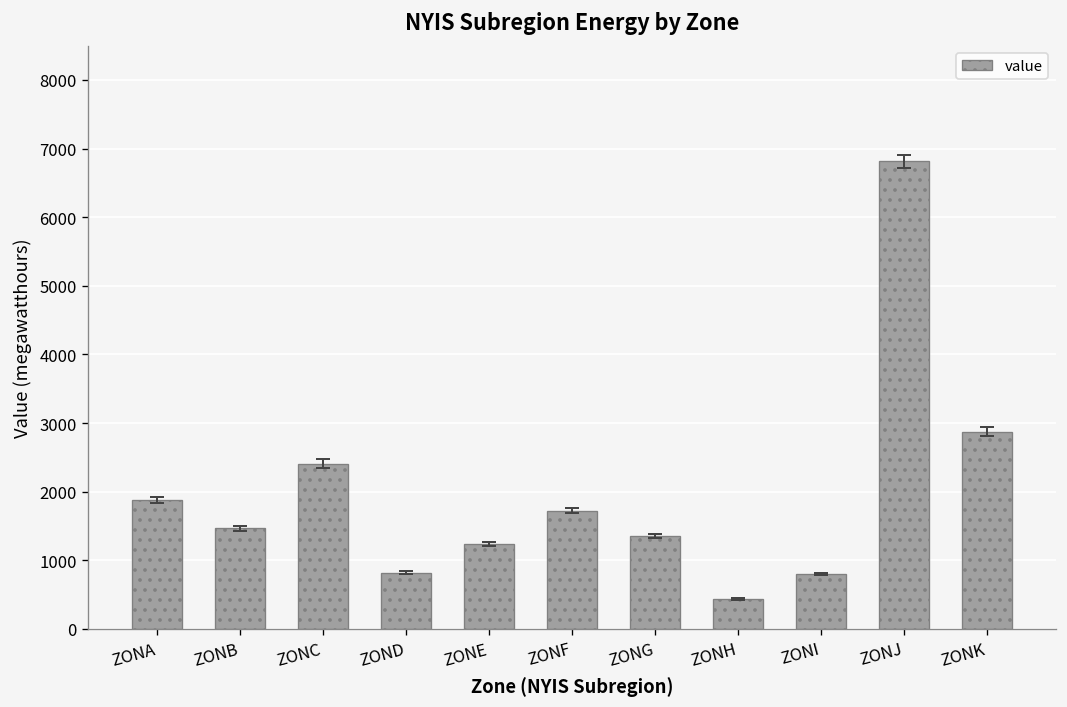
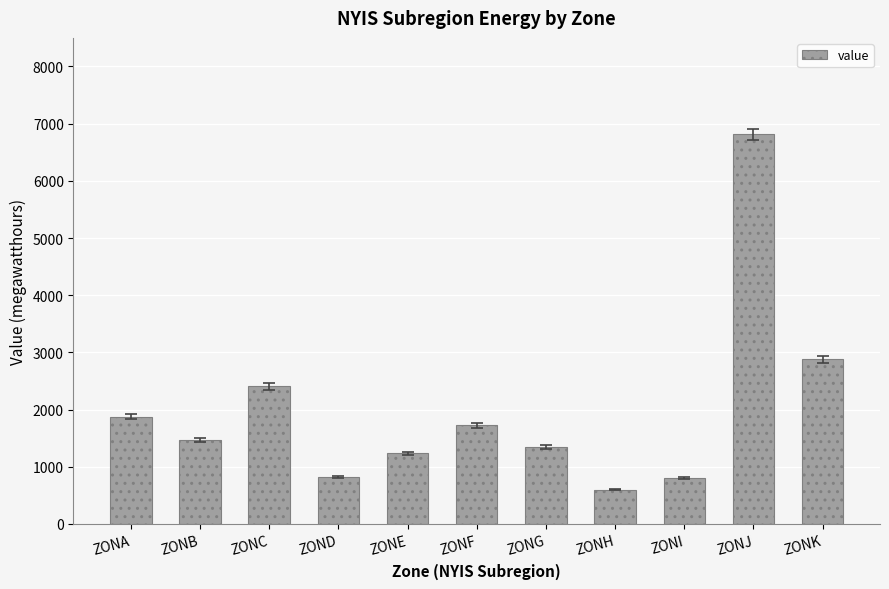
  {
    "value": {
      "ZONA": 1900,
      "ZONB": 1500,
      "ZONC": 2400,
      "ZOND": 800,
      "ZONE": 1200,
      "ZONF": 1700,
      "ZONG": 1400,
-     "ZONH": 400,
+     "ZONH": 600,
      "ZONI": 800,
      "ZONJ": 6800,
      "ZONK": 2900
    }
  }
